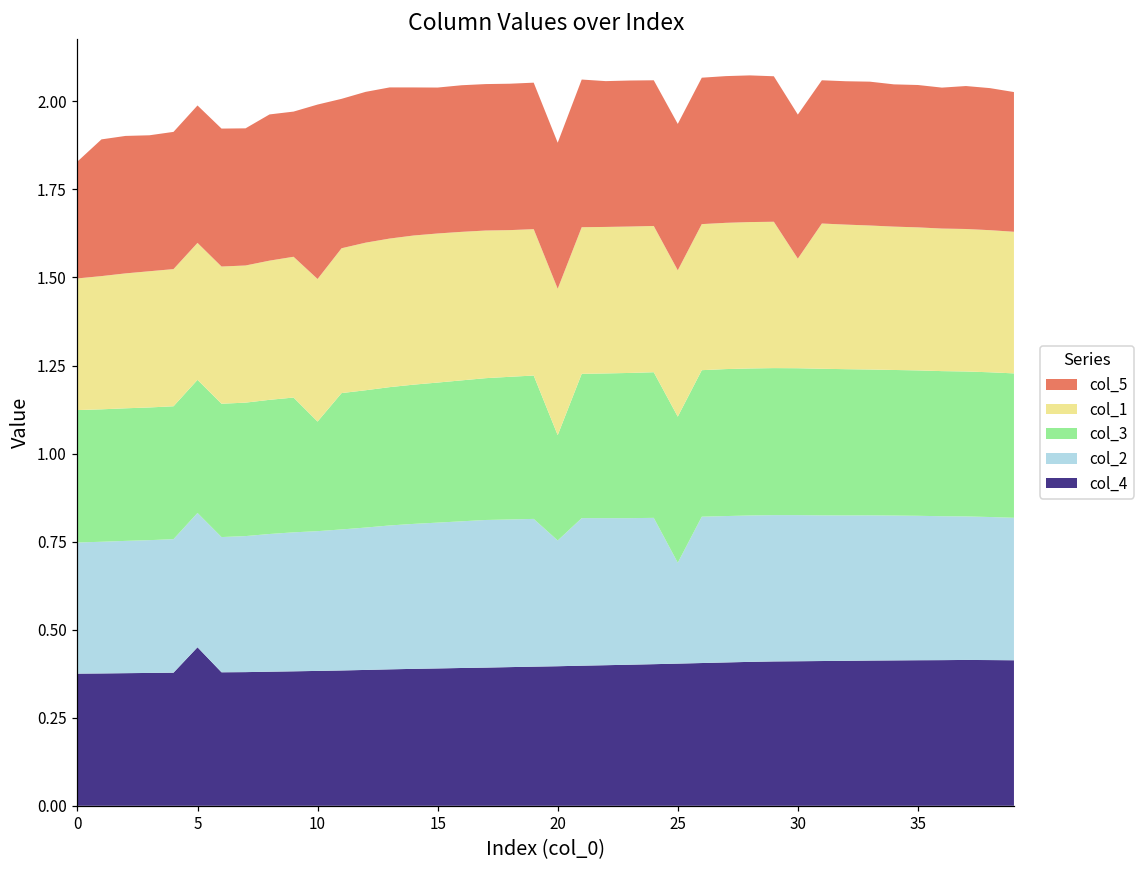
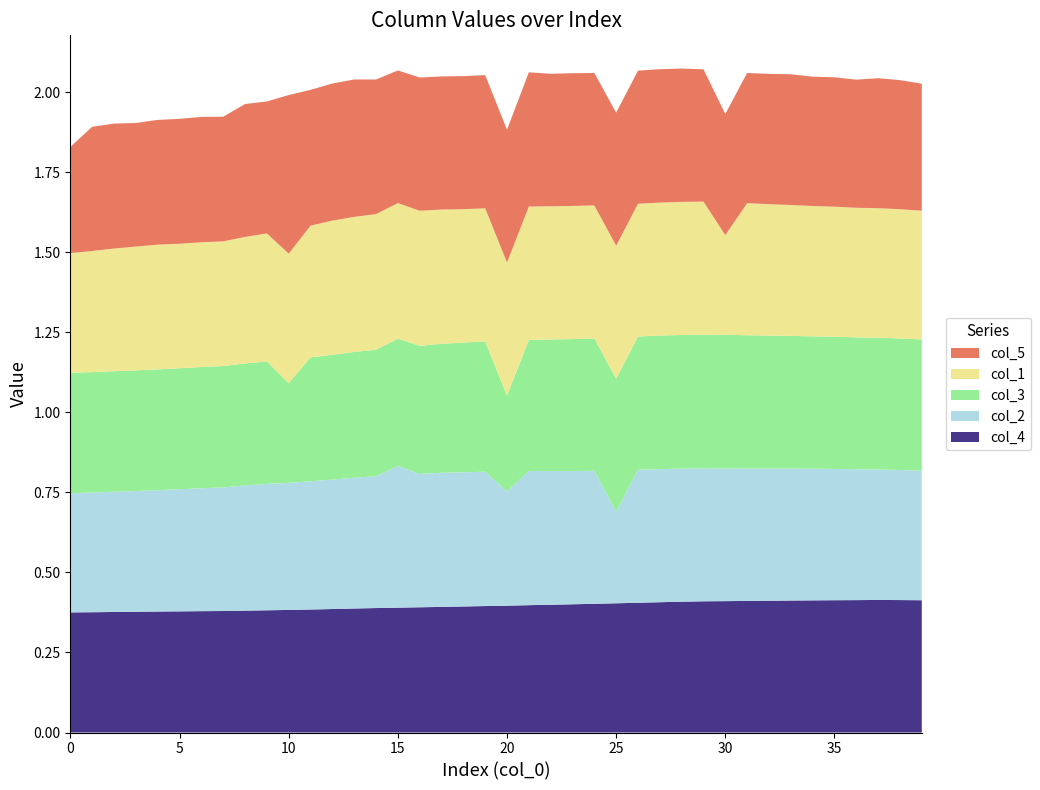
  {
    "col_4": {
      "0": 0.38,
-     "5": 0.45,
+     "5": 0.38,
      "10": 0.38,
      "15": 0.39,
      "20": 0.40,
      "25": 0.40,
      "30": 0.41,
      "35": 0.41
    },
    "col_2": {
      "0": 0.37,
      "5": 0.38,
      "10": 0.40,
-     "15": 0.41,
+     "15": 0.44,
      "20": 0.36,
      "25": 0.29,
      "30": 0.41,
      "35": 0.41
    },
    "col_3": {
      "0": 0.38,
      "5": 0.38,
      "10": 0.31,
      "15": 0.40,
      "20": 0.30,
      "25": 0.41,
      "30": 0.42,
      "35": 0.41
    },
    "col_1": {
      "0": 0.37,
      "5": 0.39,
      "10": 0.40,
      "15": 0.42,
      "20": 0.42,
      "25": 0.42,
      "30": 0.31,
      "35": 0.41
    },
    "col_5": {
      "0": 0.33,
      "5": 0.39,
      "10": 0.50,
      "15": 0.41,
      "20": 0.41,
      "25": 0.42,
-     "30": 0.41,
+     "30": 0.38,
      "35": 0.40
    }
  }
